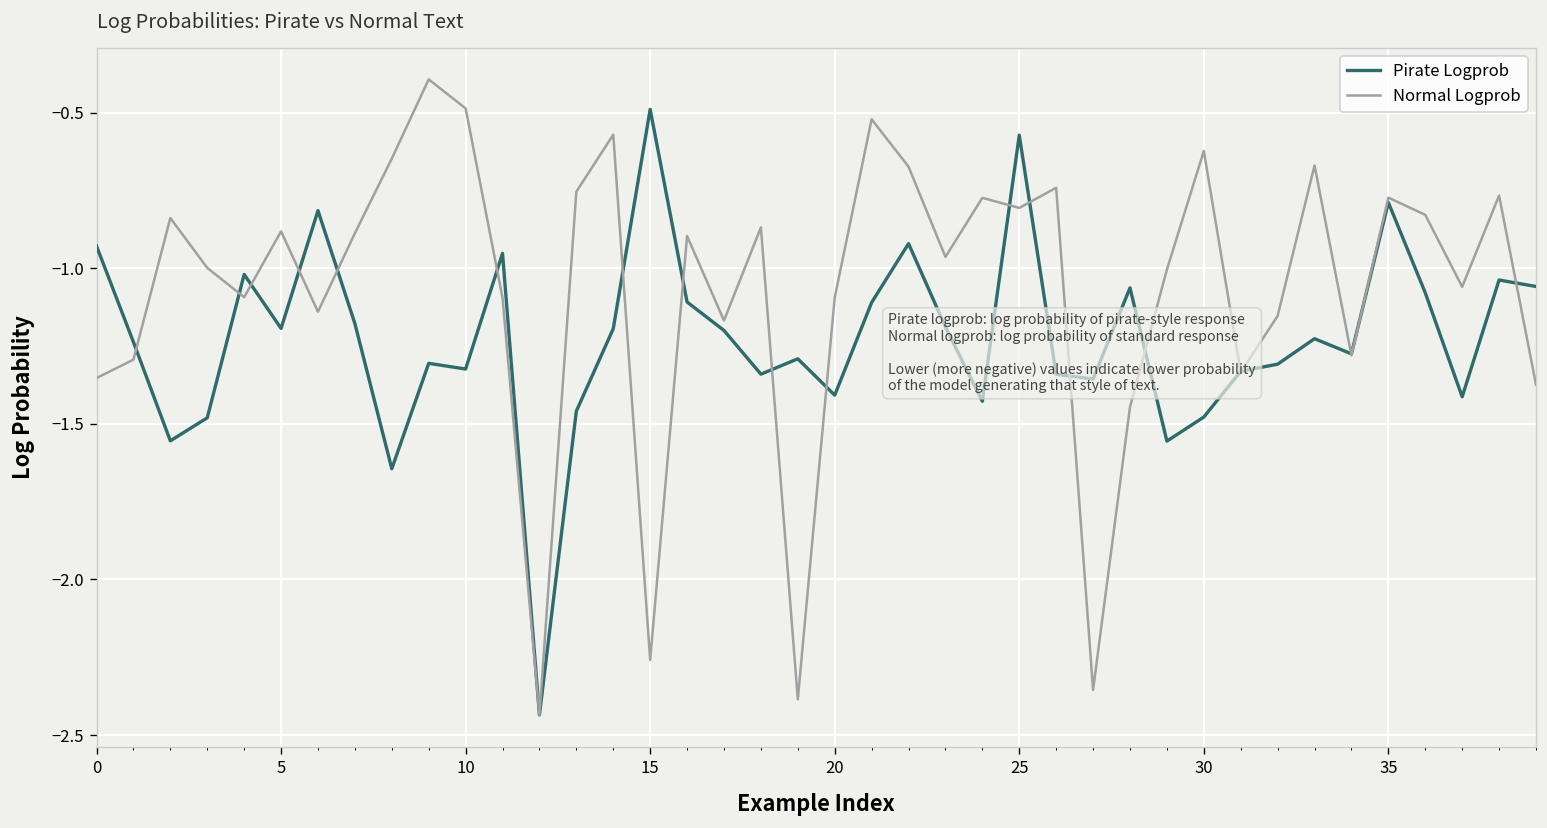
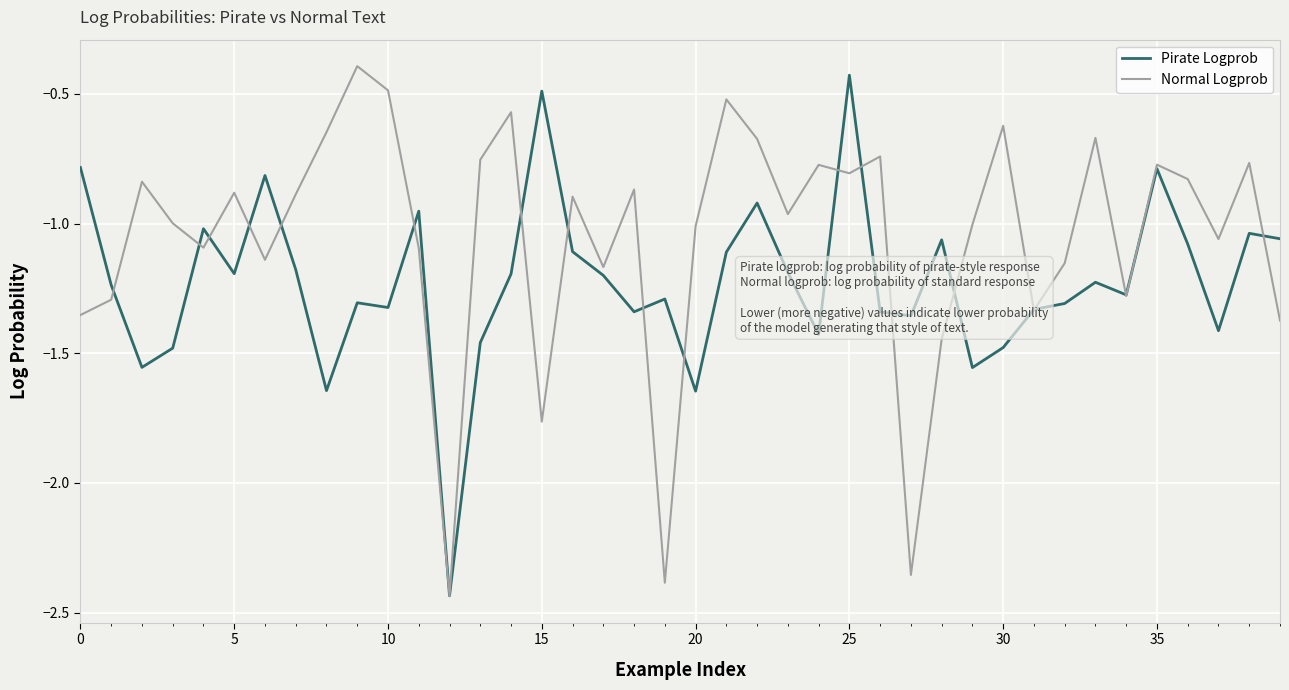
  {
    "Pirate Logprob": {
-     "0": -0.93,
+     "0": -0.78,
      "5": -1.19,
      "10": -1.32,
      "15": -0.49,
-     "20": -1.41,
-     "25": -0.57,
+     "20": -1.65,
+     "25": -0.43,
      "30": -1.48,
      "35": -0.79
    },
    "Normal Logprob": {
      "0": -1.35,
      "5": -0.88,
      "10": -0.49,
-     "15": -2.26,
-     "20": -1.09,
+     "15": -1.76,
+     "20": -1.01,
      "25": -0.81,
      "30": -0.62,
      "35": -0.77
    }
  }
